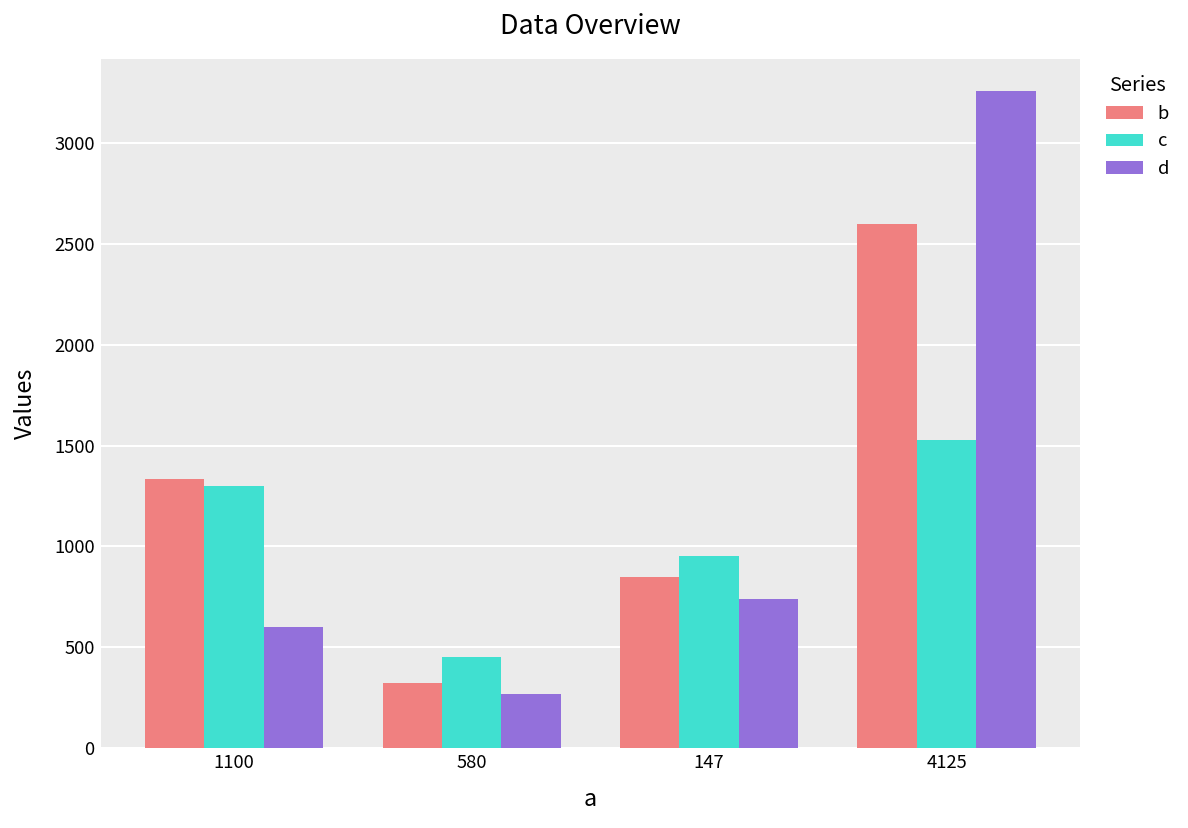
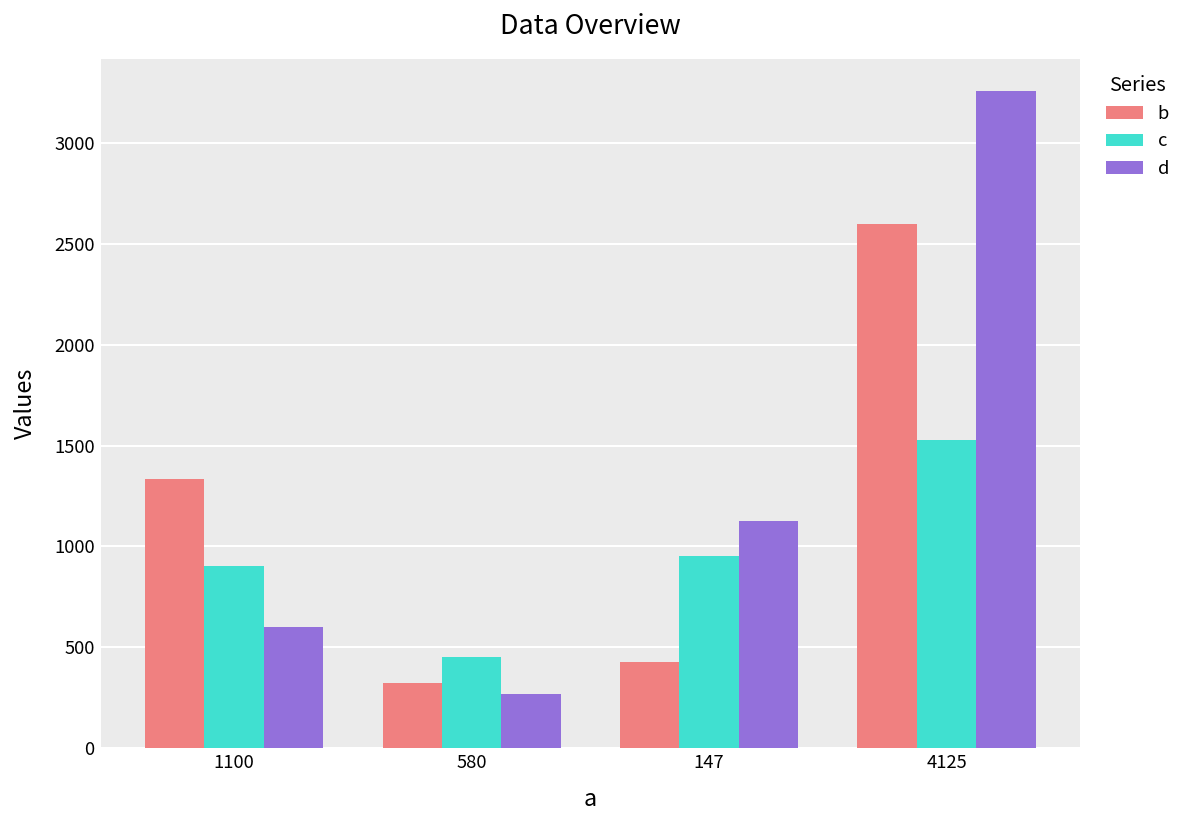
  {
    "b": {
      "1100": 1340,
      "580": 320,
-     "147": 850,
+     "147": 430,
      "4125": 2600
    },
    "c": {
-     "1100": 1300,
+     "1100": 900,
      "580": 450,
      "147": 950,
      "4125": 1530
    },
    "d": {
      "1100": 600,
      "580": 270,
-     "147": 740,
+     "147": 1130,
      "4125": 3260
    }
  }
